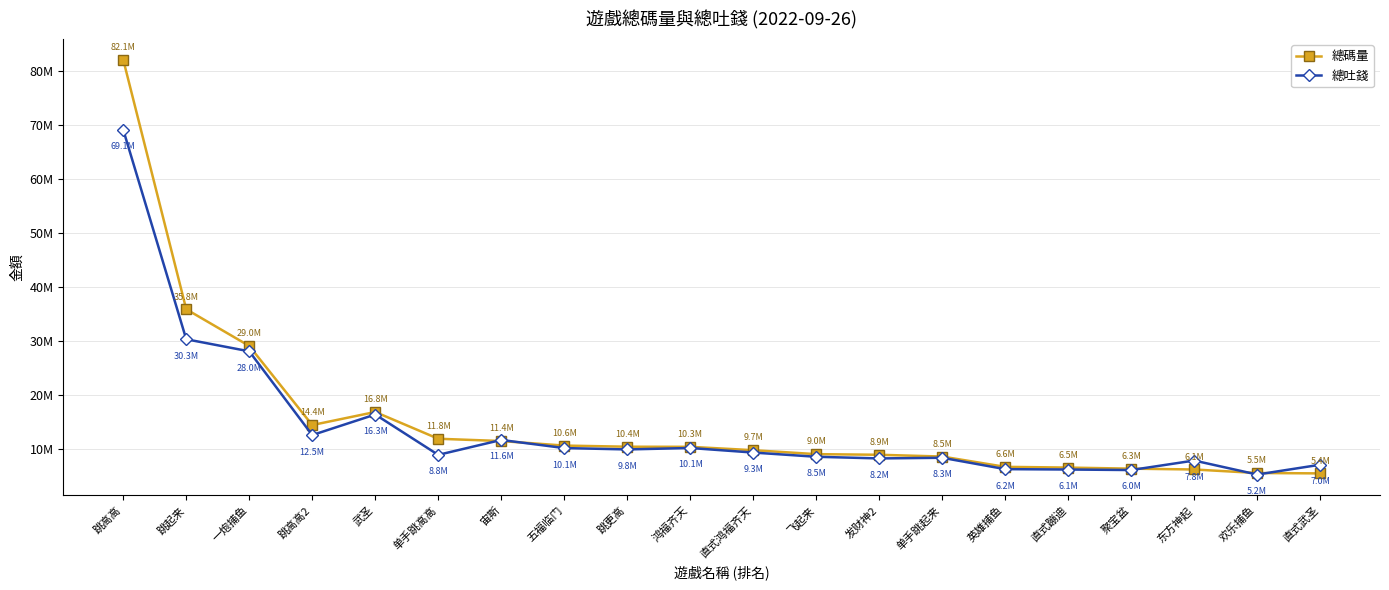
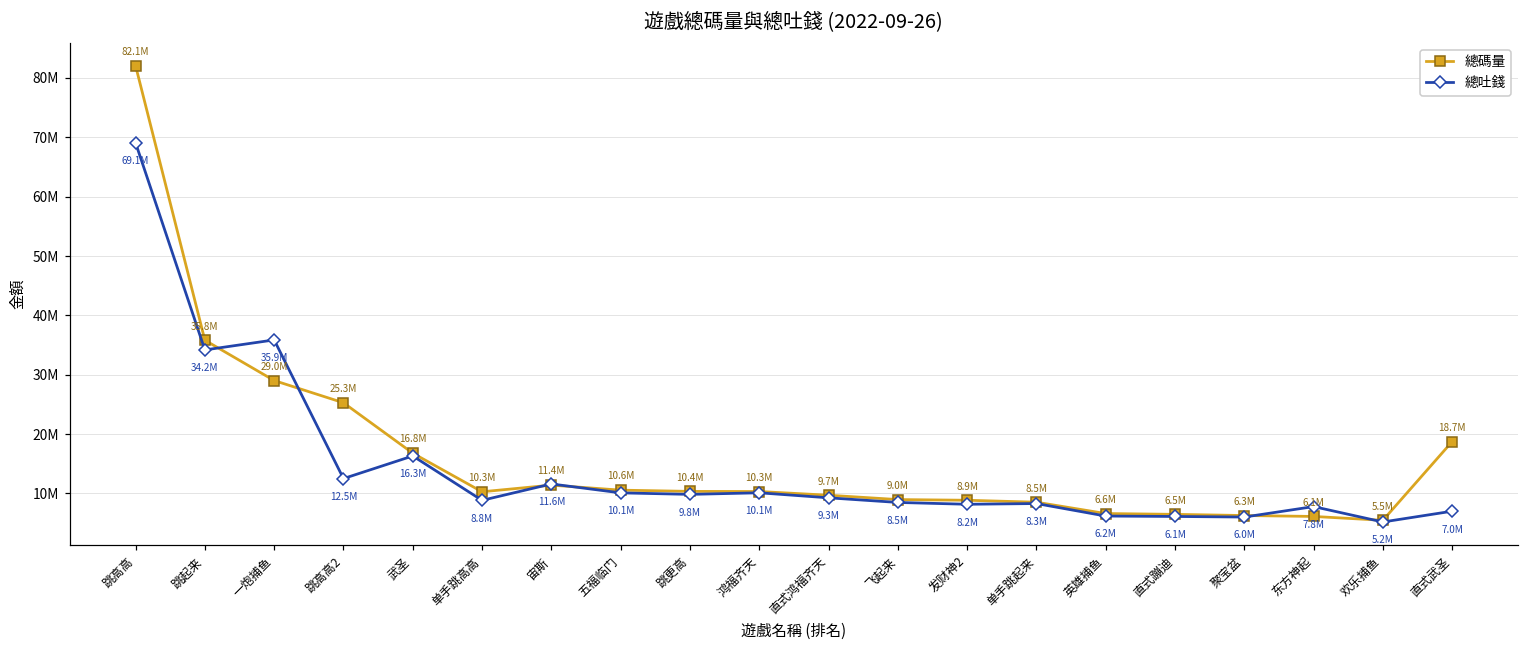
  {
    "總碼量": {
      "跳高高": "82.1M",
      "跳起来": "35.8M",
      "一炮捕鱼": "29.0M",
-     "跳高高2": "14.4M",
-     "单手跳高高": "11.8M",
+     "跳高高2": "25.3M",
+     "单手跳高高": "10.3M",
      "跳更高": "10.4M",
      "飞起来": "9.0M",
      "发财神2": "8.9M",
-     "直式武圣": "5.4M"
+     "直式武圣": "18.7M"
    },
    "總吐錢": {
      "跳高高": "69.1M",
-     "跳起来": "30.3M",
-     "一炮捕鱼": "28.0M",
+     "跳起来": "34.2M",
+     "一炮捕鱼": "35.9M",
      "跳高高2": "12.5M",
      "单手跳高高": "8.8M",
      "跳更高": "9.8M",
      "飞起来": "8.5M",
      "发财神2": "8.2M",
      "东方神起": "7.8M",
      "直式武圣": "7.0M"
    }
  }
